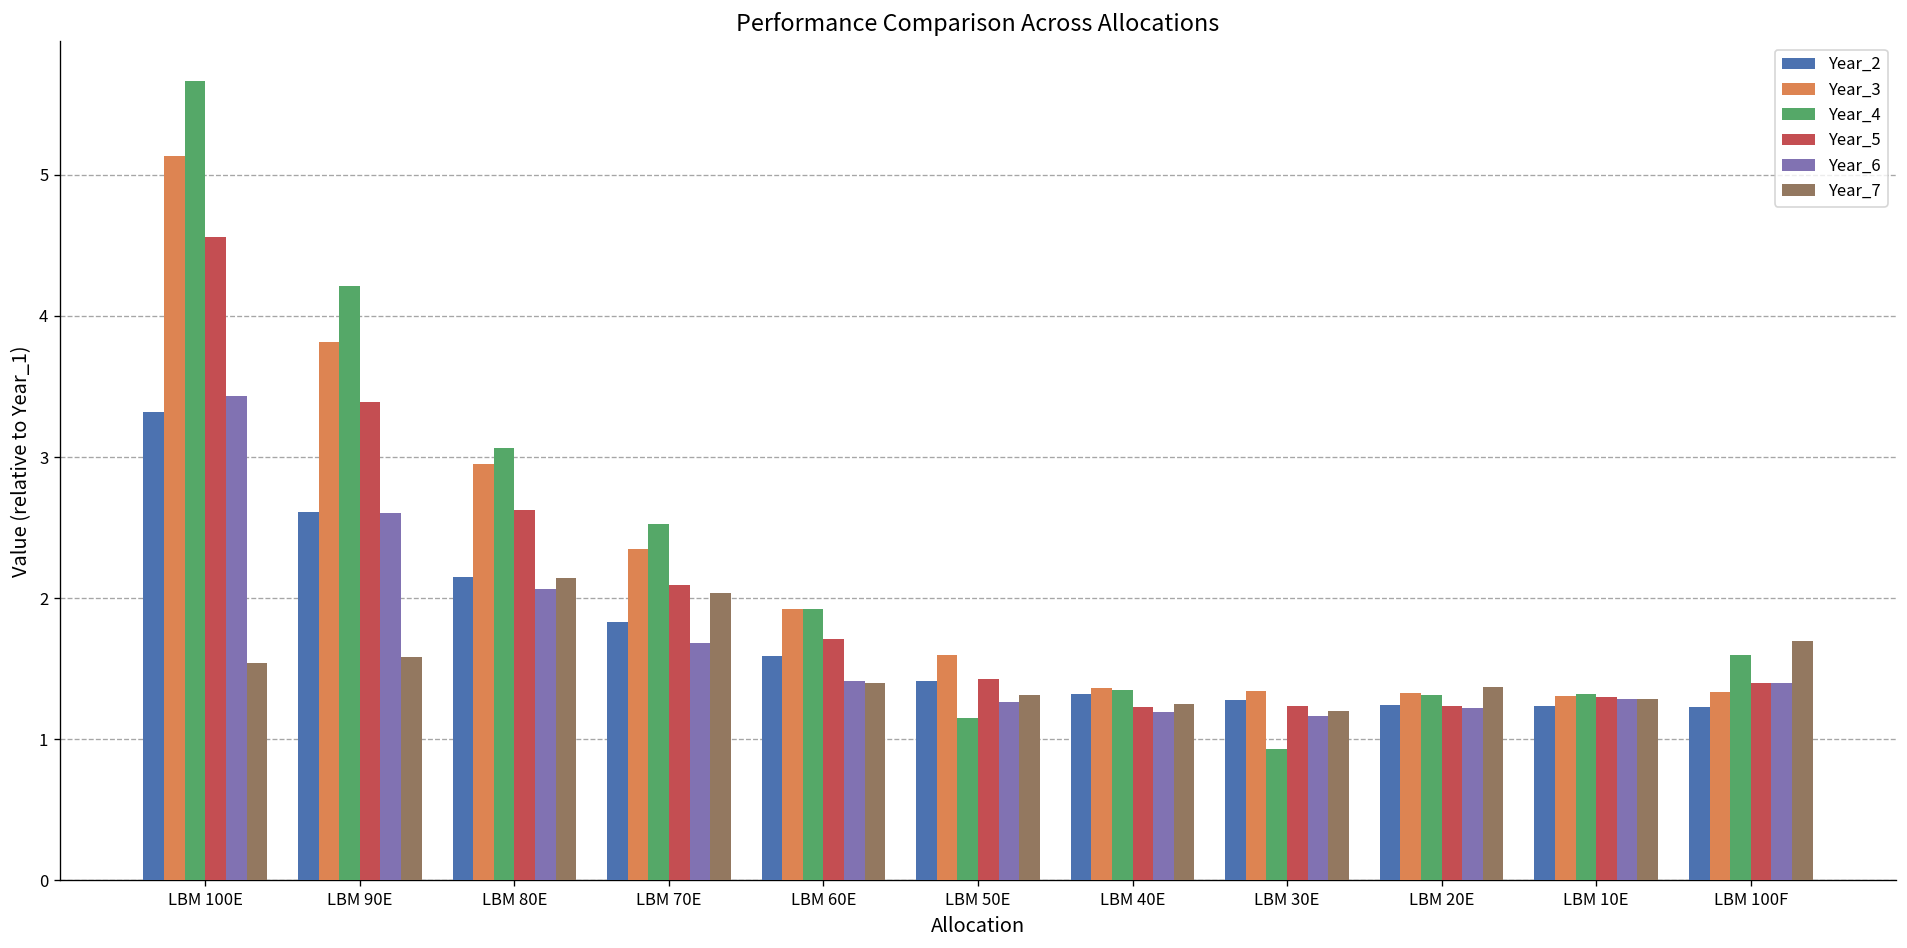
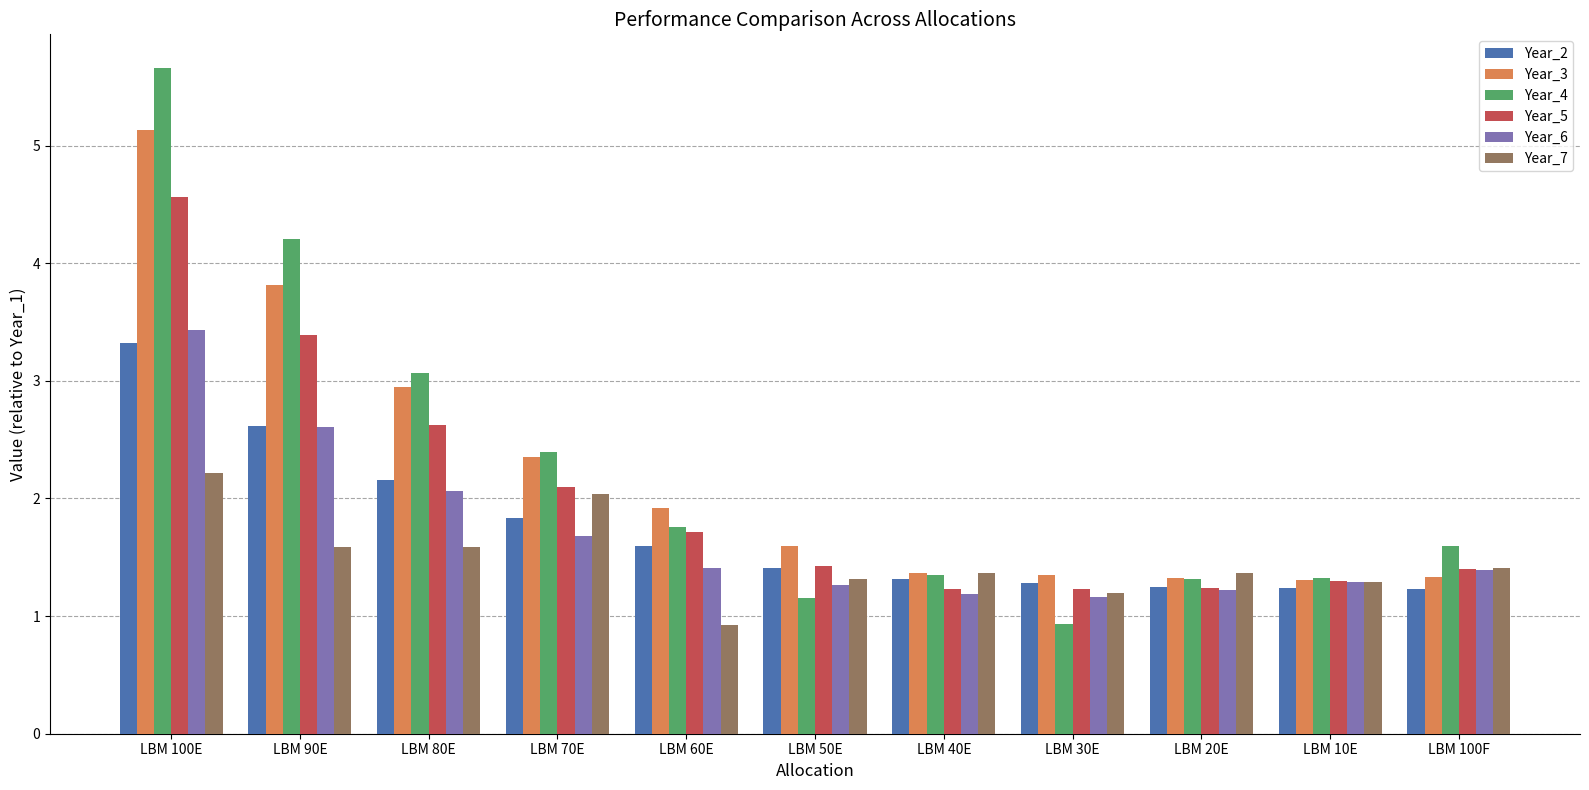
  {
    "Year_4": {
      "LBM 100E": 5.66,
      "LBM 90E": 4.21,
      "LBM 80E": 3.06,
-     "LBM 70E": 2.53,
-     "LBM 60E": 1.92,
+     "LBM 70E": 2.40,
+     "LBM 60E": 1.76,
      "LBM 50E": 1.15,
      "LBM 40E": 1.35,
      "LBM 30E": 0.93,
      "LBM 20E": 1.31,
      "LBM 10E": 1.32,
      "LBM 100F": 1.60
    },
    "Year_7": {
-     "LBM 100E": 1.54,
+     "LBM 100E": 2.22,
      "LBM 90E": 1.59,
-     "LBM 80E": 2.14,
+     "LBM 80E": 1.59,
      "LBM 70E": 2.04,
-     "LBM 60E": 1.40,
+     "LBM 60E": 0.93,
      "LBM 50E": 1.31,
-     "LBM 40E": 1.25,
+     "LBM 40E": 1.36,
      "LBM 30E": 1.20,
      "LBM 20E": 1.37,
      "LBM 10E": 1.29,
-     "LBM 100F": 1.69
+     "LBM 100F": 1.41
    }
  }
